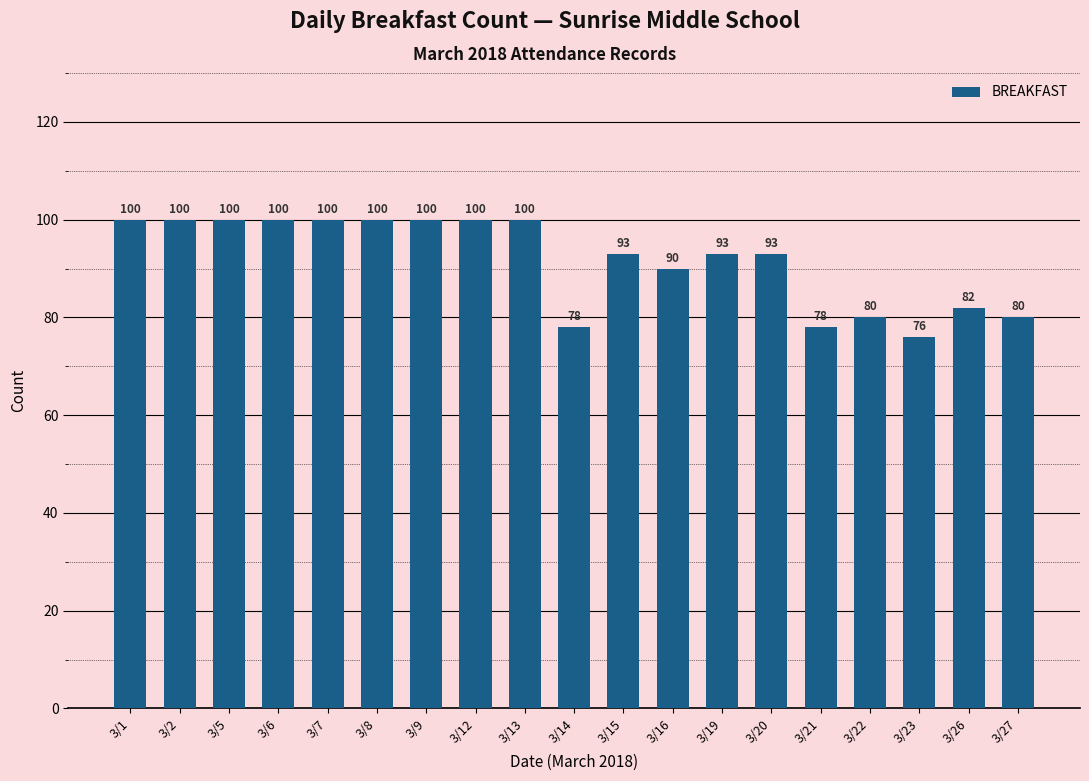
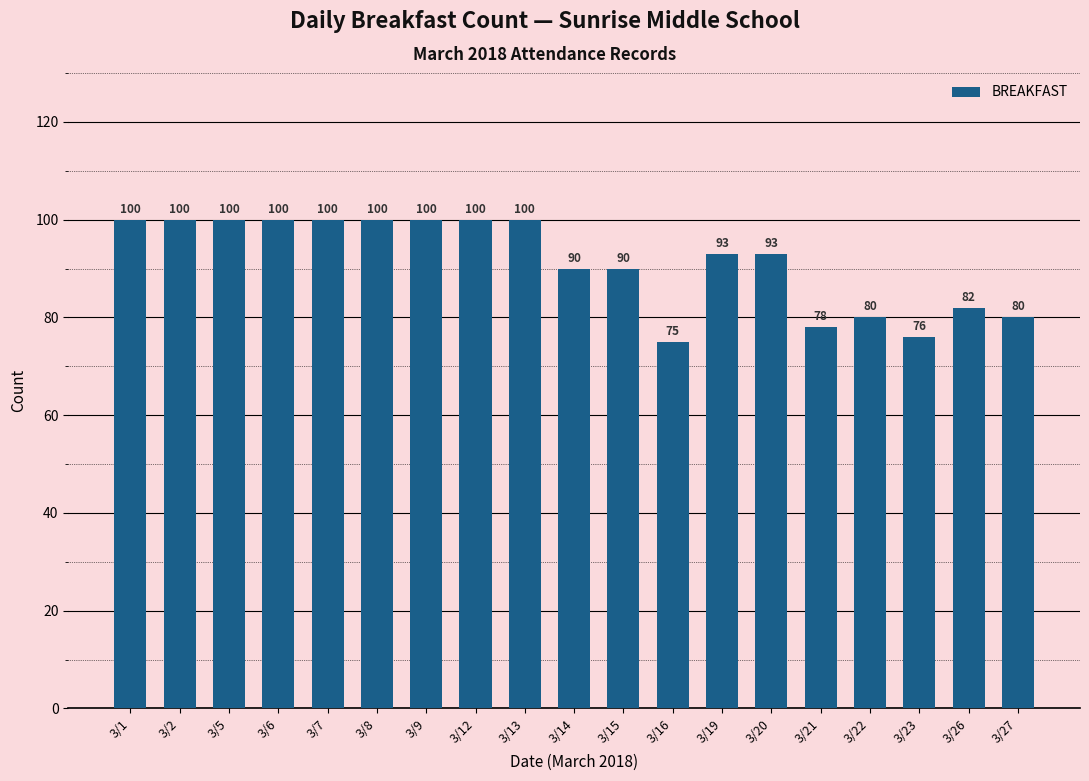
  {
    "3/1": 100,
    "3/2": 100,
    "3/5": 100,
    "3/6": 100,
    "3/7": 100,
    "3/8": 100,
    "3/9": 100,
    "3/12": 100,
    "3/13": 100,
-   "3/14": 78,
-   "3/15": 93,
-   "3/16": 90,
+   "3/14": 90,
+   "3/15": 90,
+   "3/16": 75,
    "3/19": 93,
    "3/20": 93,
    "3/21": 78,
    "3/22": 80,
    "3/23": 76,
    "3/26": 82,
    "3/27": 80
  }
